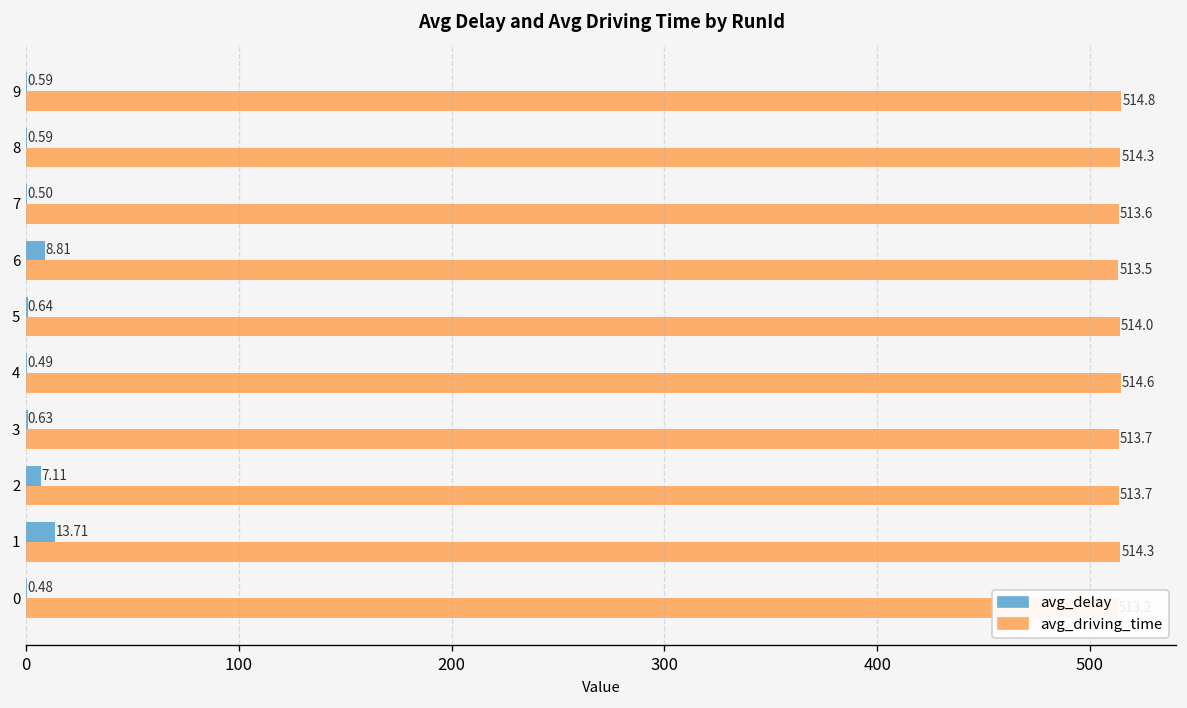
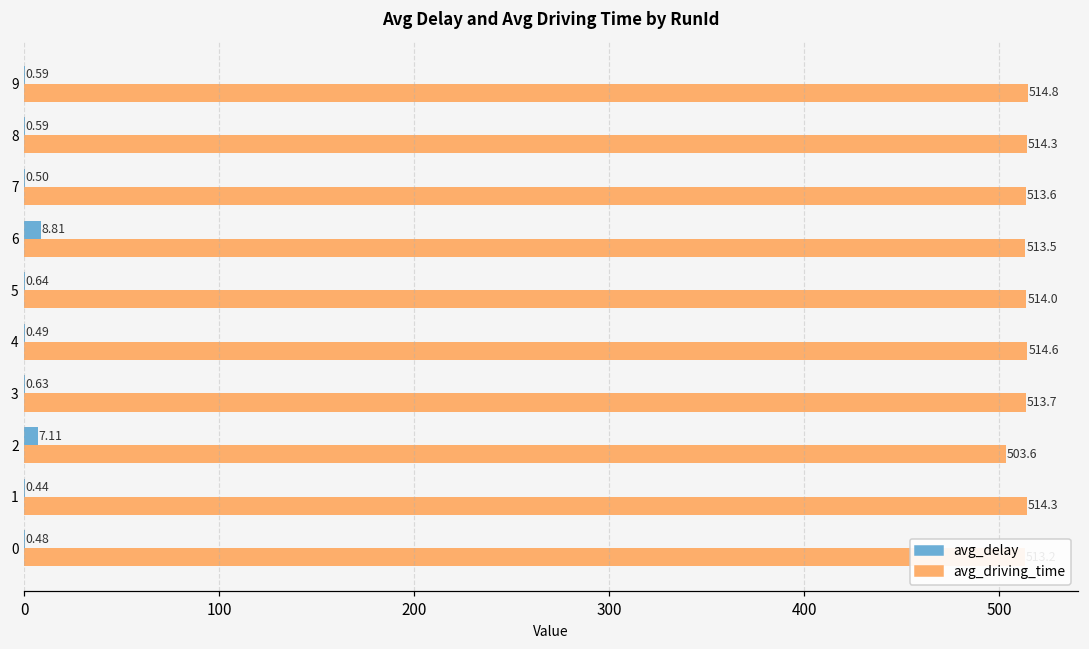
  {
    "avg_delay": {
      "9": 0.59,
      "8": 0.59,
      "7": 0.50,
      "6": 8.81,
      "5": 0.64,
      "4": 0.49,
      "3": 0.63,
      "2": 7.11,
-     "1": 13.71,
+     "1": 0.44,
      "0": 0.48
    },
    "avg_driving_time": {
      "9": 514.8,
      "8": 514.3,
      "7": 513.6,
      "6": 513.5,
      "5": 514.0,
      "4": 514.6,
      "3": 513.7,
-     "2": 513.7,
+     "2": 503.6,
      "1": 514.3
    }
  }
